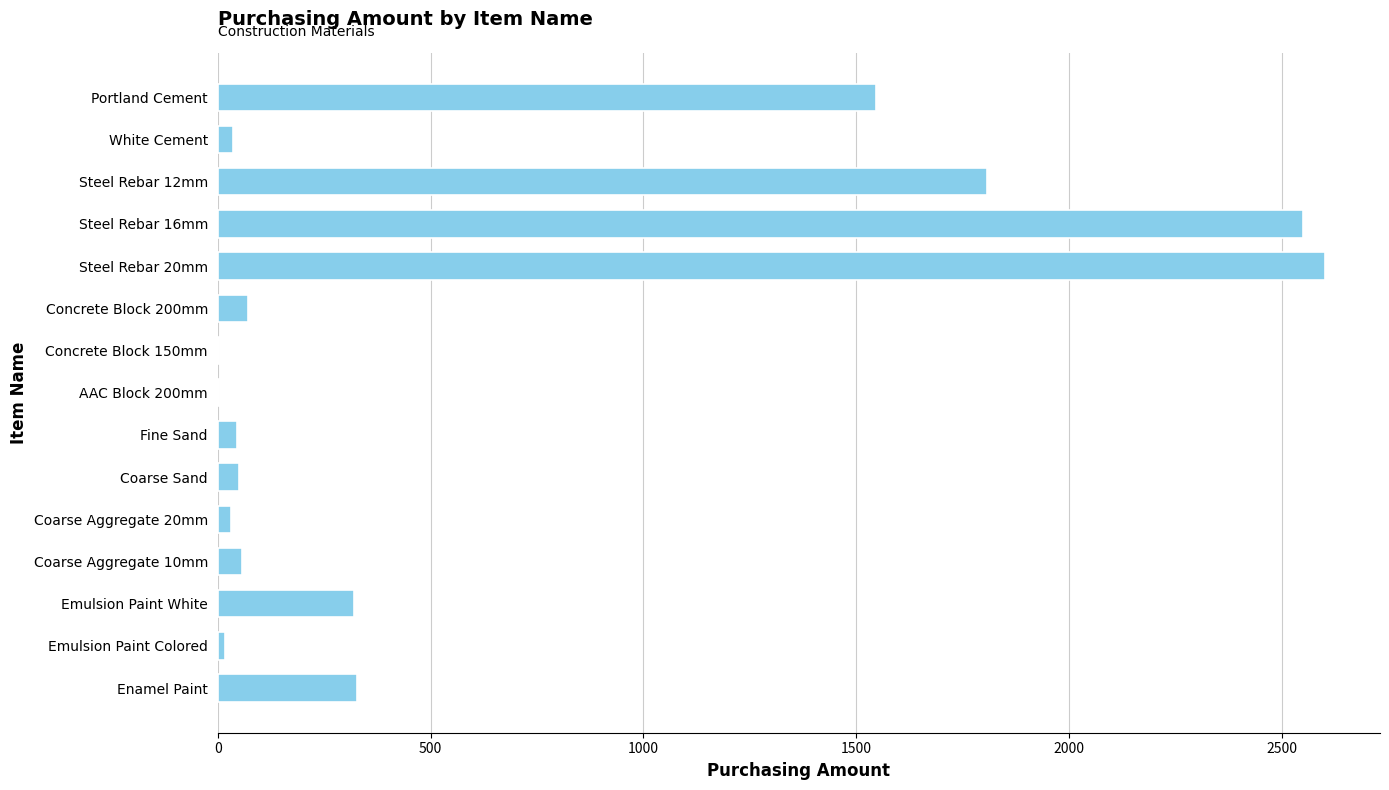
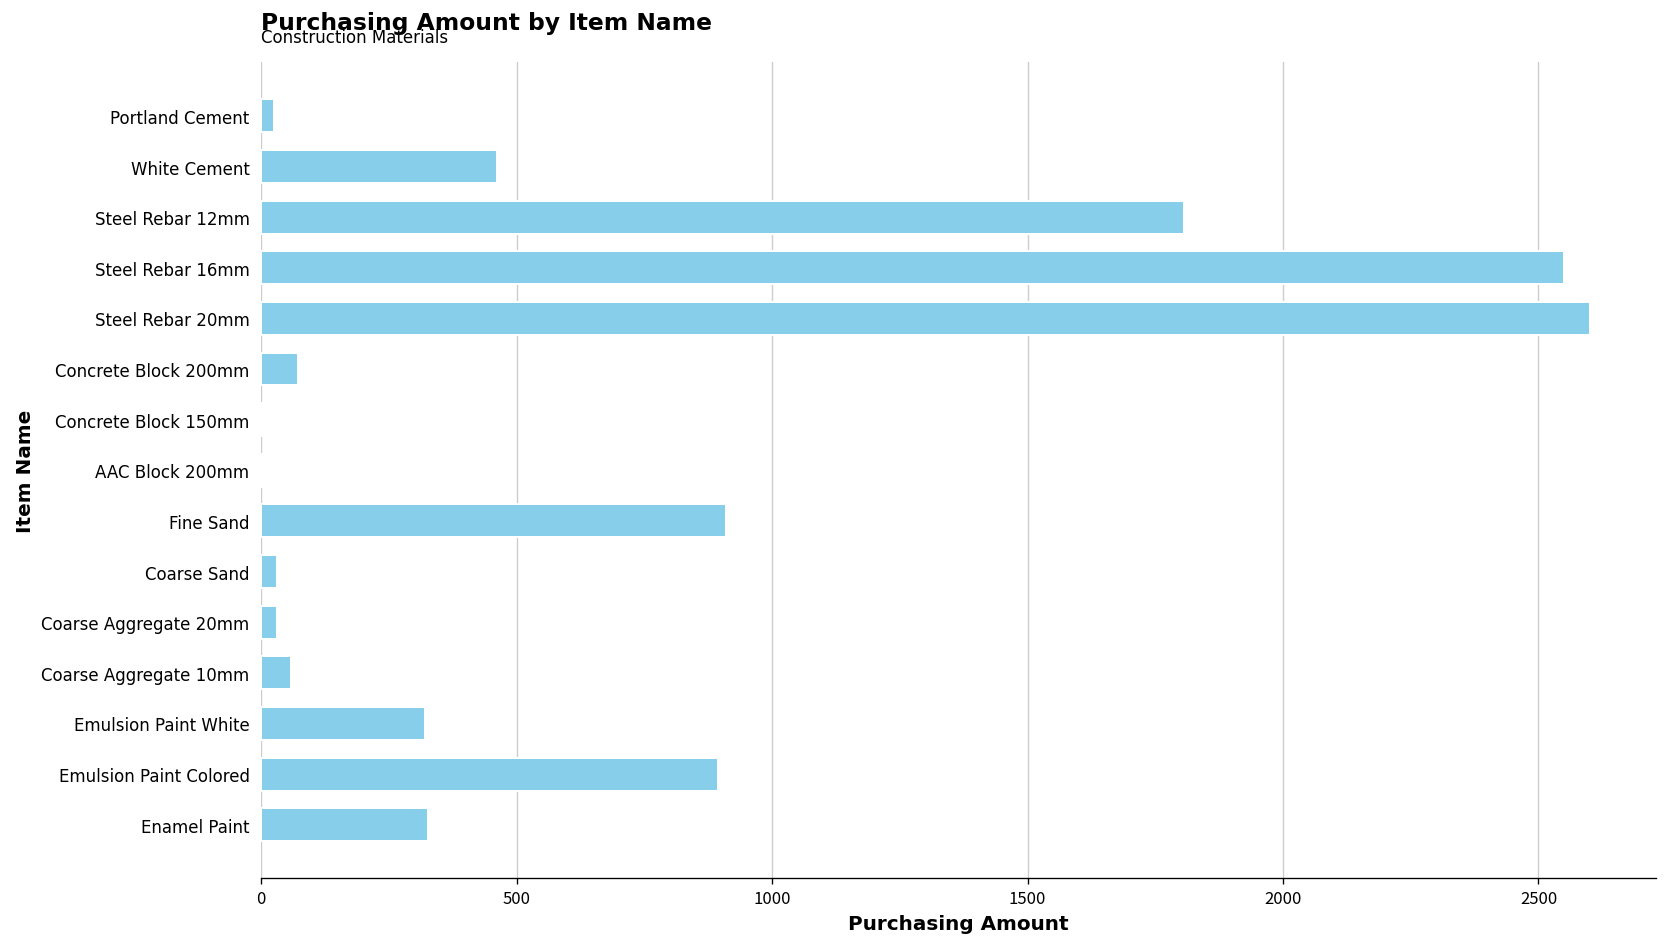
  {
-   "Portland Cement": 1550,
-   "White Cement": 40,
+   "Portland Cement": 30,
+   "White Cement": 460,
    "Steel Rebar 12mm": 1810,
    "Steel Rebar 16mm": 2550,
    "Steel Rebar 20mm": 2600,
    "Concrete Block 200mm": 70,
-   "Fine Sand": 50,
-   "Coarse Sand": 50,
+   "Fine Sand": 910,
+   "Coarse Sand": 30,
    "Coarse Aggregate 20mm": 30,
    "Coarse Aggregate 10mm": 60,
    "Emulsion Paint White": 320,
-   "Emulsion Paint Colored": 20,
+   "Emulsion Paint Colored": 890,
    "Enamel Paint": 330
  }
